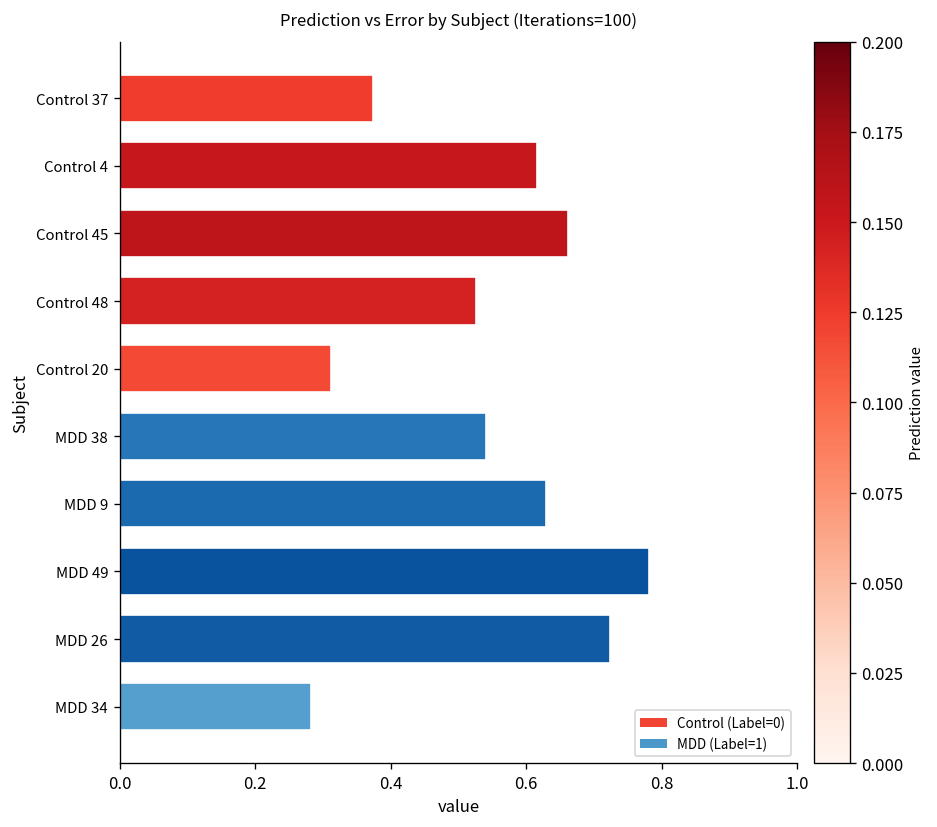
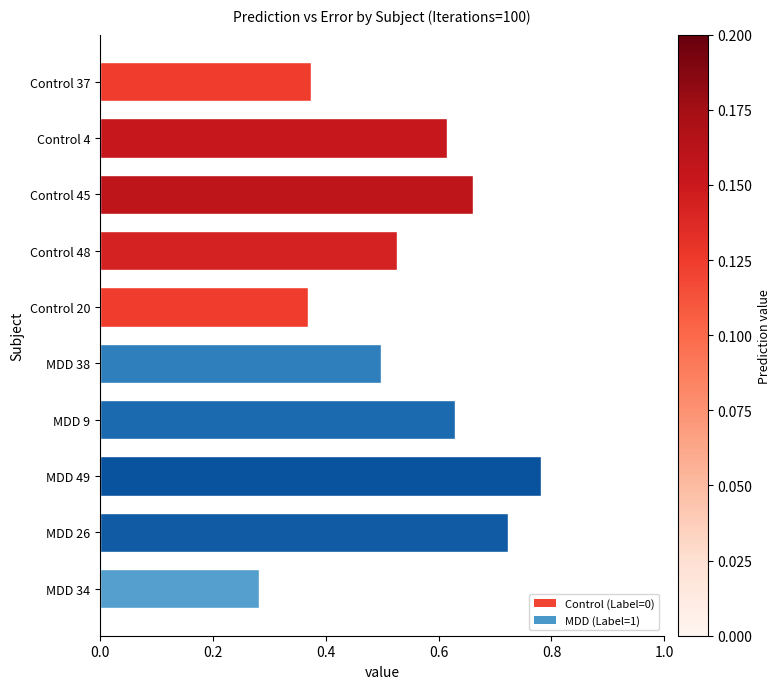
  {
    "Control 37": 0.37,
    "Control 4": 0.62,
    "Control 45": 0.66,
    "Control 48": 0.53,
-   "Control 20": 0.31,
-   "MDD 38": 0.54,
+   "Control 20": 0.37,
+   "MDD 38": 0.50,
    "MDD 9": 0.63,
    "MDD 49": 0.78,
    "MDD 26": 0.72,
    "MDD 34": 0.28
  }
